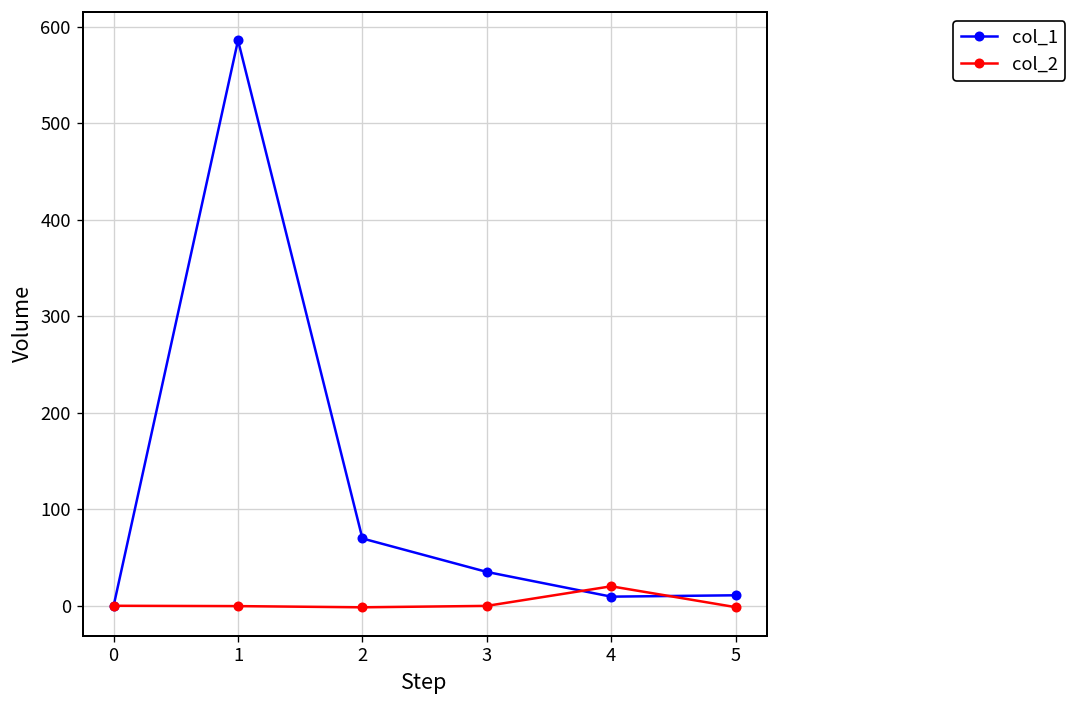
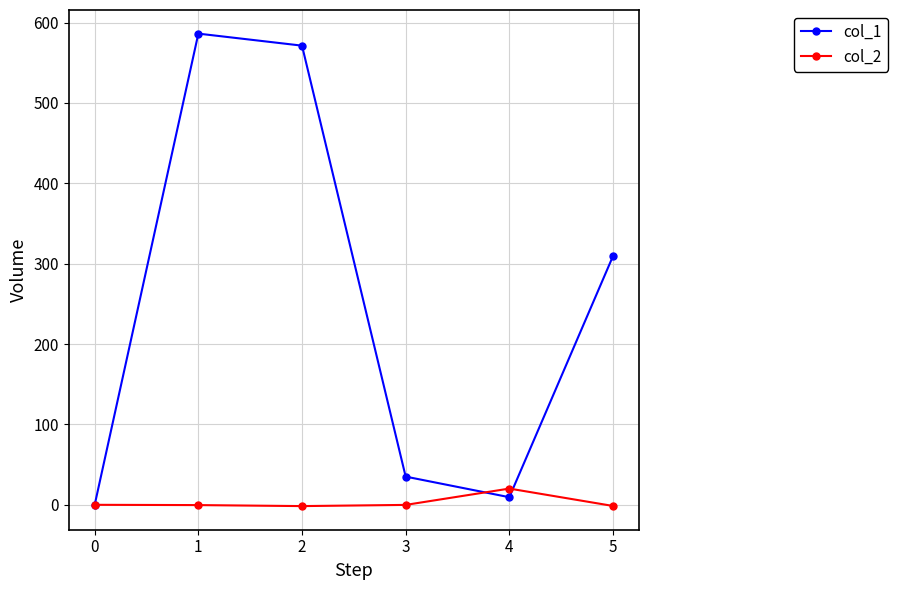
  {
    "col_1": {
      "1": 590,
-     "2": 70,
+     "2": 570,
      "3": 40,
      "4": 10,
-     "5": 10
+     "5": 310
    },
    "col_2": {
      "1": 0,
      "2": 0,
      "3": 0,
      "4": 20,
      "5": 0
    }
  }
